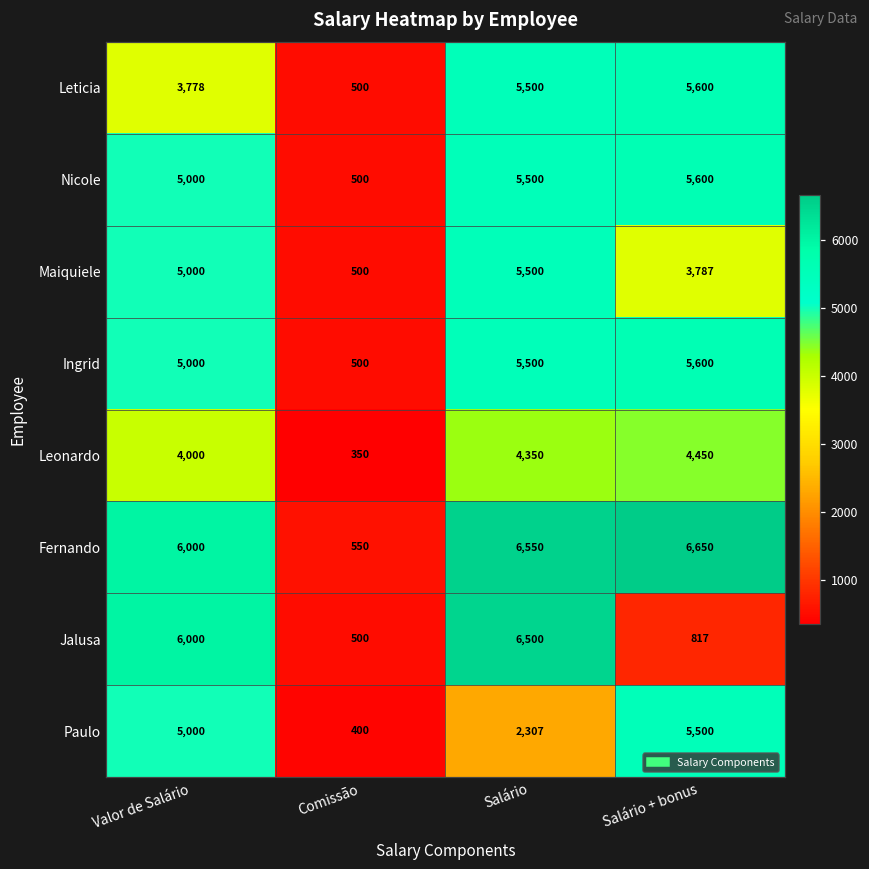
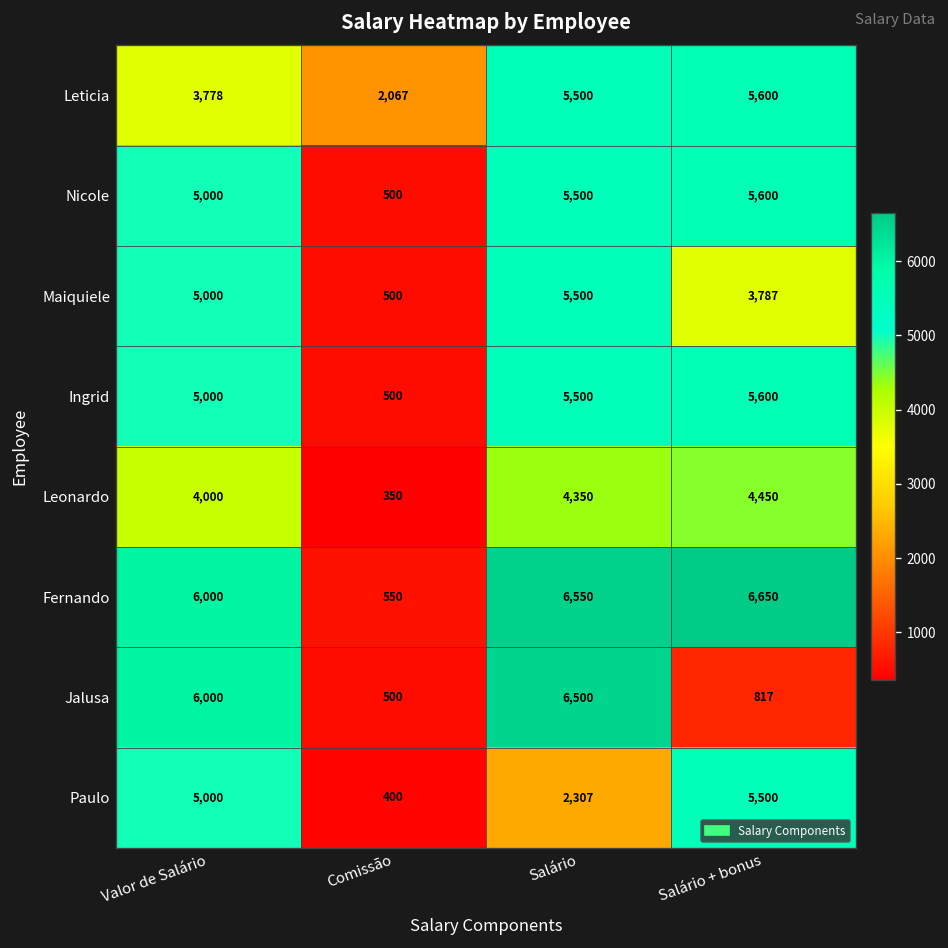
  {
    "Leticia": {
      "Valor de Salário": "3,778",
-     "Comissão": "500",
+     "Comissão": "2,067",
      "Salário": "5,500",
      "Salário + bonus": "5,600"
    },
    "Nicole": {
      "Valor de Salário": "5,000",
      "Comissão": "500",
      "Salário": "5,500",
      "Salário + bonus": "5,600"
    },
    "Maiquiele": {
      "Valor de Salário": "5,000",
      "Comissão": "500",
      "Salário": "5,500",
      "Salário + bonus": "3,787"
    },
    "Ingrid": {
      "Valor de Salário": "5,000",
      "Comissão": "500",
      "Salário": "5,500",
      "Salário + bonus": "5,600"
    },
    "Leonardo": {
      "Valor de Salário": "4,000",
      "Comissão": "350",
      "Salário": "4,350",
      "Salário + bonus": "4,450"
    },
    "Fernando": {
      "Valor de Salário": "6,000",
      "Comissão": "550",
      "Salário": "6,550",
      "Salário + bonus": "6,650"
    },
    "Jalusa": {
      "Valor de Salário": "6,000",
      "Comissão": "500",
      "Salário": "6,500",
      "Salário + bonus": "817"
    },
    "Paulo": {
      "Valor de Salário": "5,000",
      "Comissão": "400",
      "Salário": "2,307",
      "Salário + bonus": "5,500"
    }
  }
